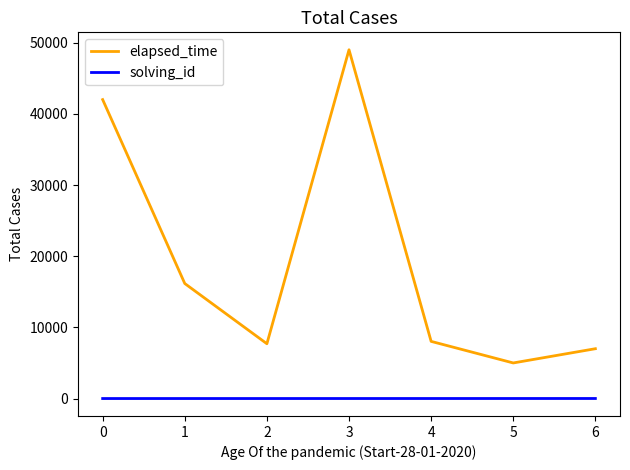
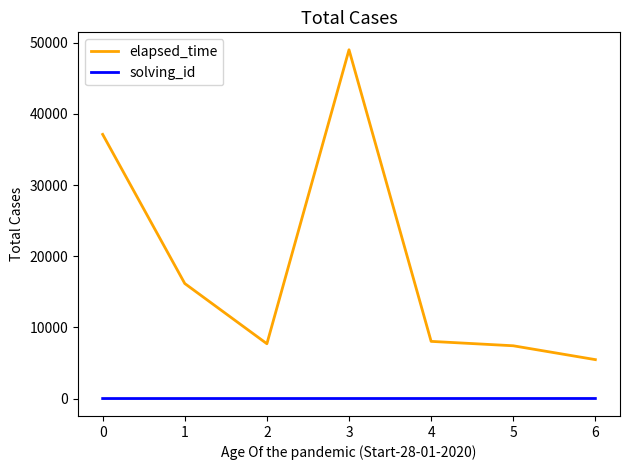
  {
    "elapsed_time": {
-     "0": 42000,
+     "0": 37000,
      "1": 16000,
      "2": 8000,
      "3": 49000,
      "4": 8000,
-     "5": 5000,
-     "6": 7000
+     "5": 7000,
+     "6": 5000
    },
    "solving_id": {
      "0": 0,
      "1": 0,
      "2": 0,
      "3": 0,
      "4": 0,
      "5": 0,
      "6": 0
    }
  }
